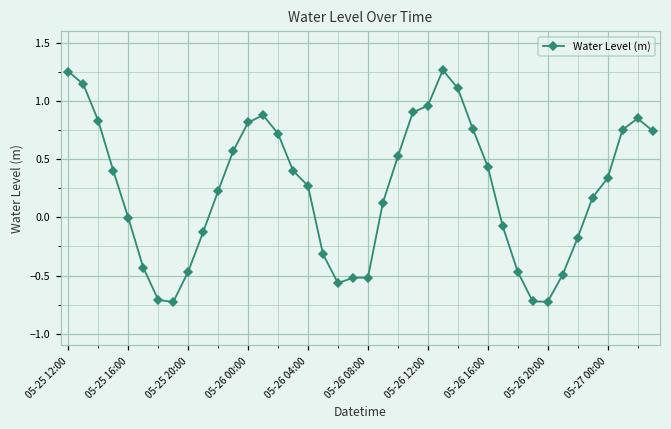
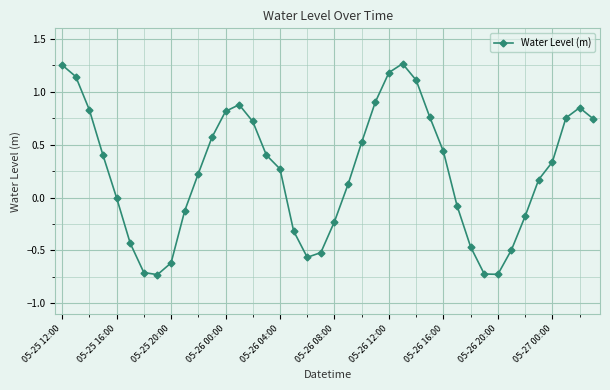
  {
    "05-25 12:00": 1.25,
    "05-25 16:00": 0.00,
-   "05-25 20:00": -0.47,
+   "05-25 20:00": -0.62,
    "05-26 00:00": 0.82,
    "05-26 04:00": 0.27,
-   "05-26 08:00": -0.52,
-   "05-26 12:00": 0.96,
+   "05-26 08:00": -0.23,
+   "05-26 12:00": 1.18,
    "05-26 16:00": 0.44,
    "05-26 20:00": -0.73,
    "05-27 00:00": 0.34
  }
